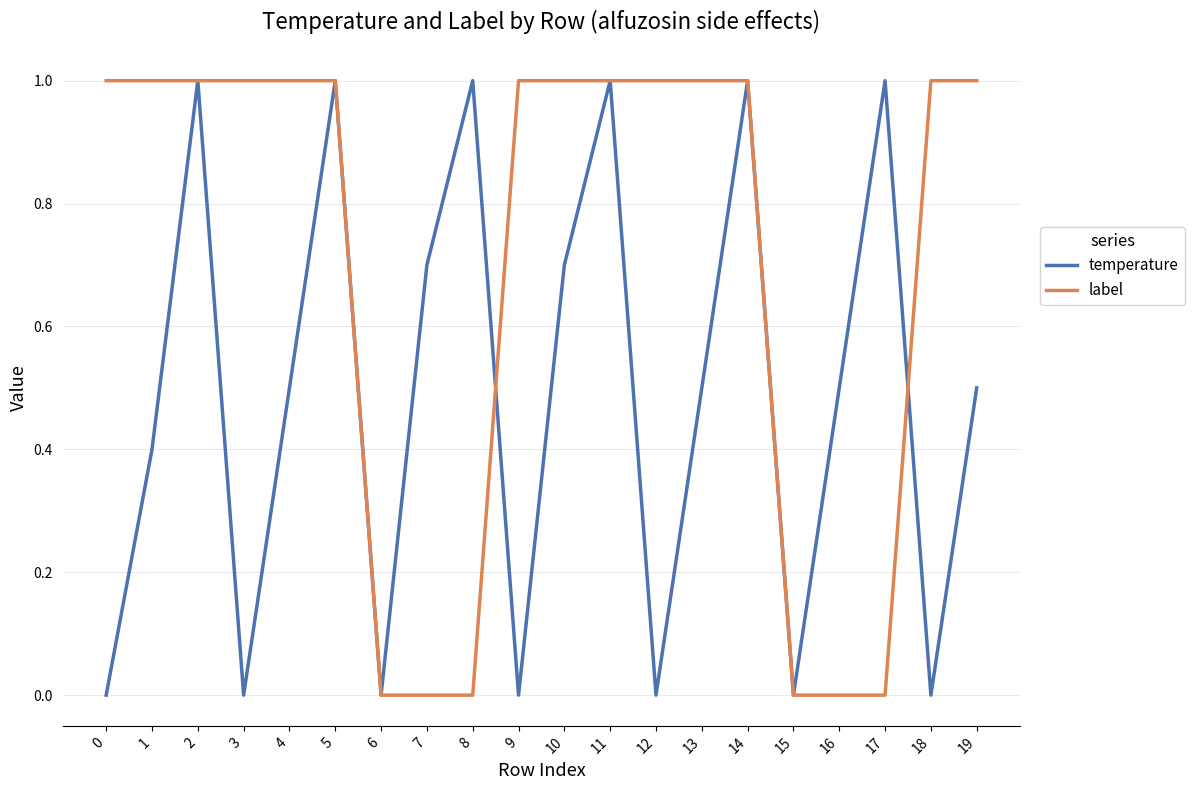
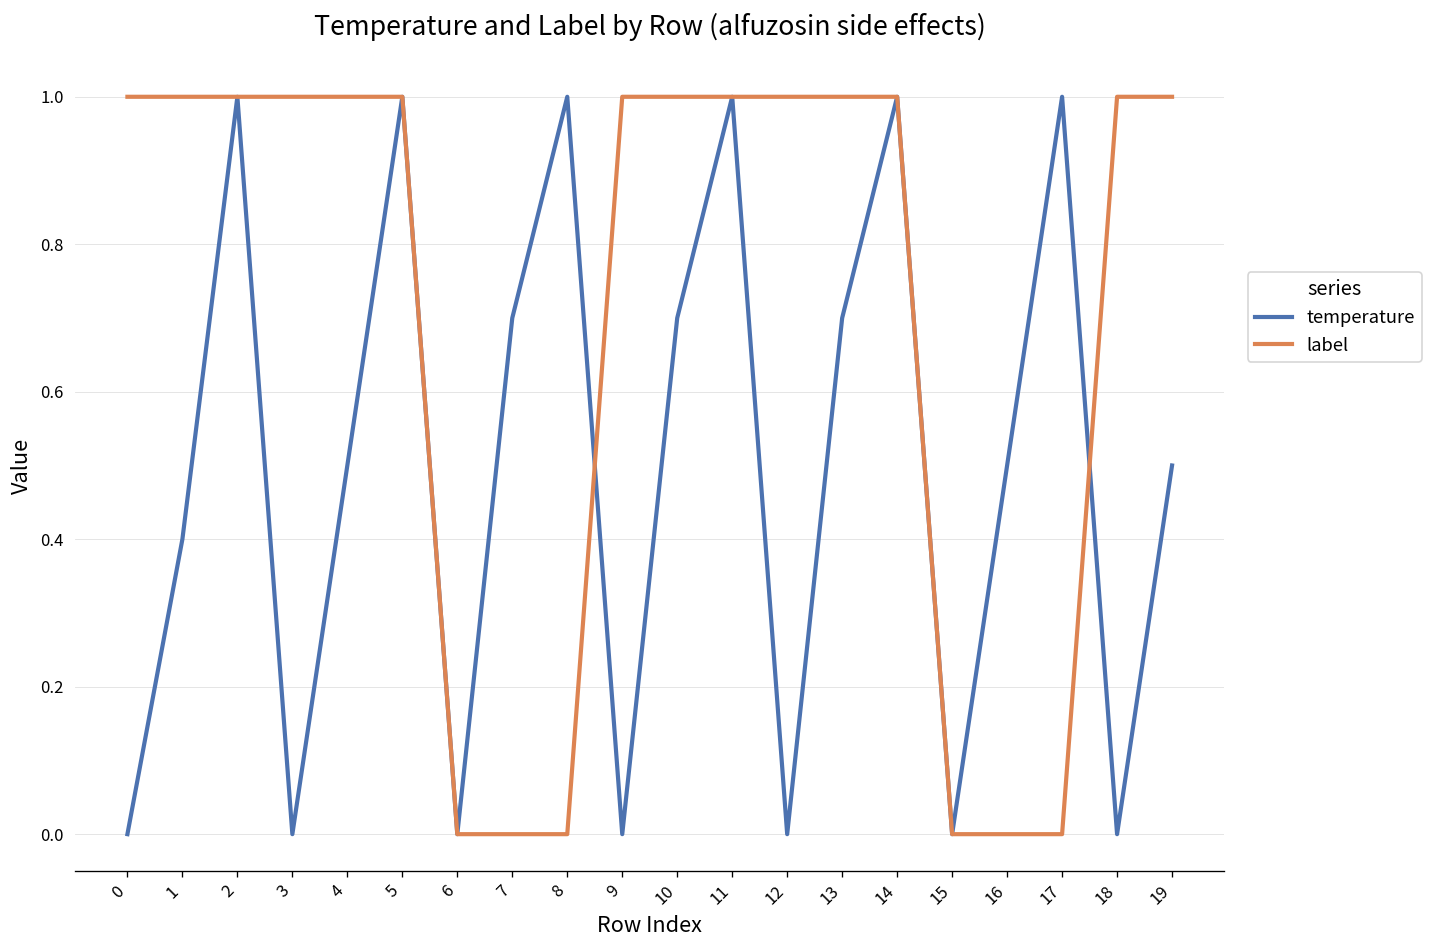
  {
    "temperature": {
      "0": 0.0,
      "1": 0.4,
      "3": 0.0,
      "4": 0.5,
      "7": 0.7,
      "8": 1.0,
      "9": 0.0,
      "10": 0.7,
      "12": 0.0,
-     "13": 0.5,
+     "13": 0.7,
      "16": 0.5,
      "17": 1.0,
      "18": 0.0,
      "19": 0.5
    },
    "label": {
      "0": 1.0,
      "1": 1.0,
      "3": 1.0,
      "4": 1.0,
      "7": 0.0,
      "8": 0.0,
      "9": 1.0,
      "10": 1.0,
      "12": 1.0,
      "13": 1.0,
      "16": 0.0,
      "17": 0.0,
      "18": 1.0,
      "19": 1.0
    }
  }
